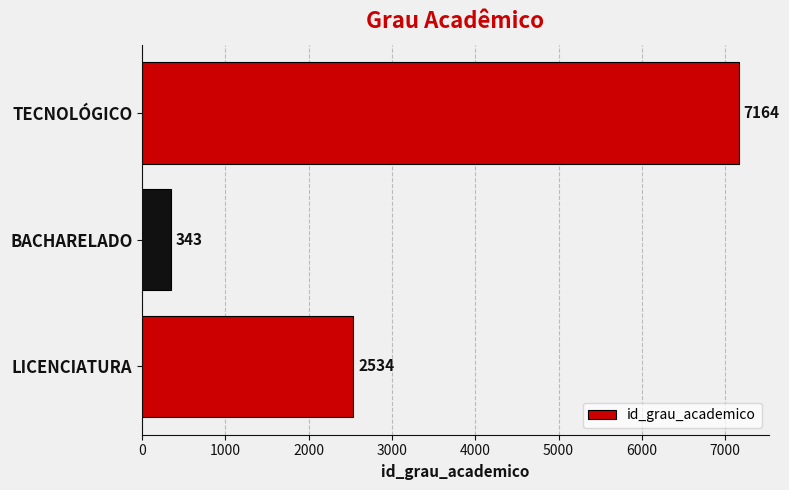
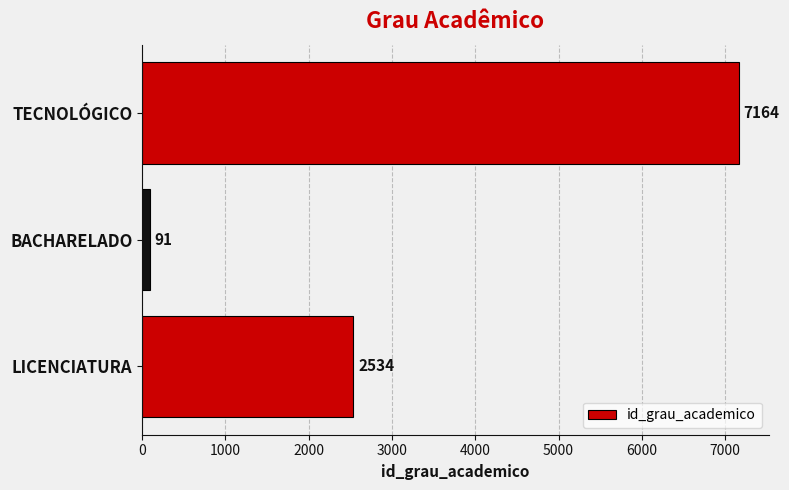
  {
    "TECNOLÓGICO": 7164,
-   "BACHARELADO": 343,
+   "BACHARELADO": 91,
    "LICENCIATURA": 2534
  }
